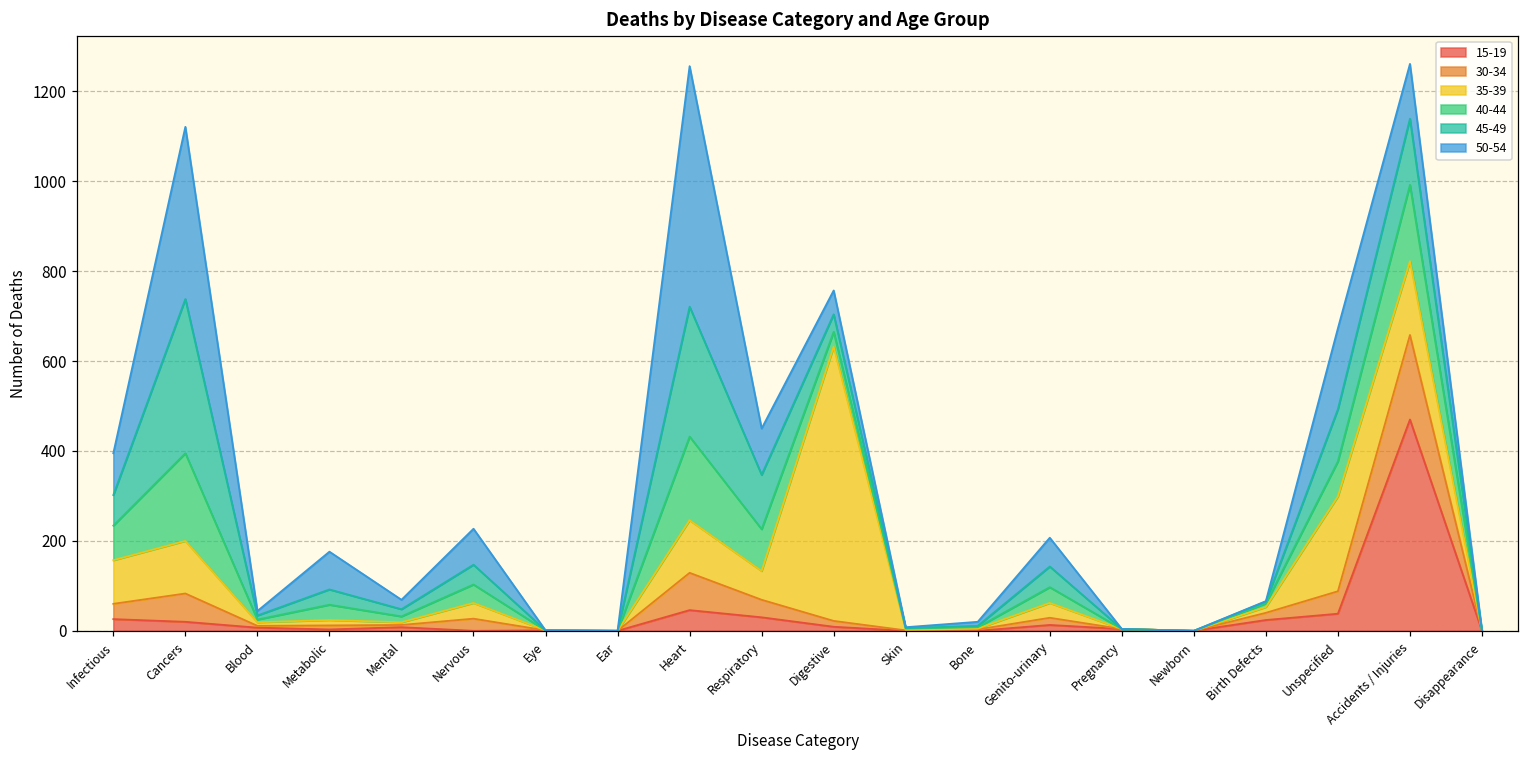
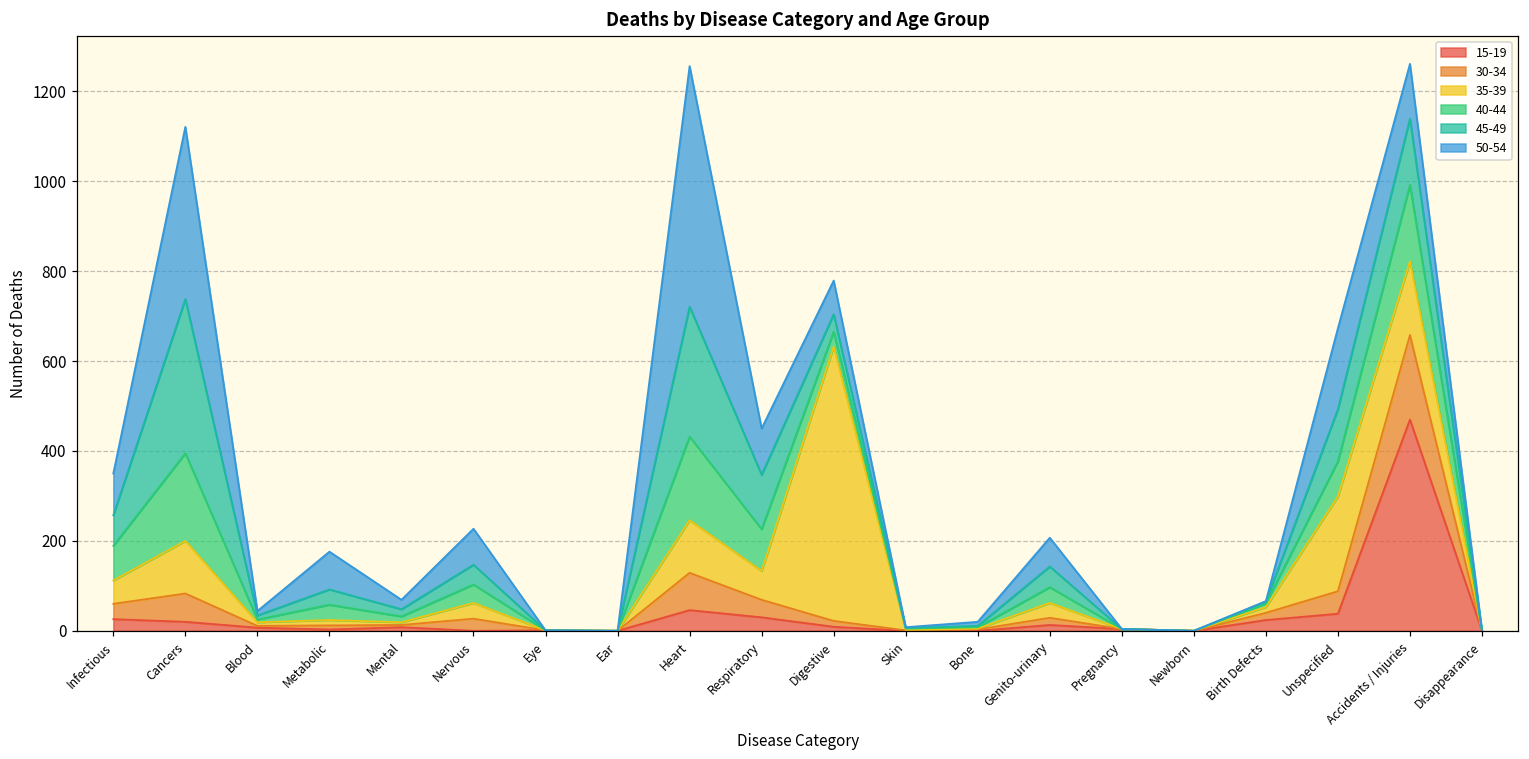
  {
    "35-39": {
-     "Infectious": 100,
+     "Infectious": 50,
      "Cancers": 120,
      "Metabolic": 10,
      "Nervous": 40,
      "Heart": 120,
      "Respiratory": 60,
      "Digestive": 610,
      "Genito-urinary": 30,
      "Birth Defects": 10,
      "Unspecified": 210,
      "Accidents / Injuries": 160
    },
    "50-54": {
      "Infectious": 90,
      "Cancers": 380,
      "Blood": 10,
      "Metabolic": 80,
      "Mental": 20,
      "Nervous": 80,
      "Heart": 540,
      "Respiratory": 100,
-     "Digestive": 50,
+     "Digestive": 80,
      "Bone": 10,
      "Genito-urinary": 60,
      "Unspecified": 180,
      "Accidents / Injuries": 120
    }
  }
